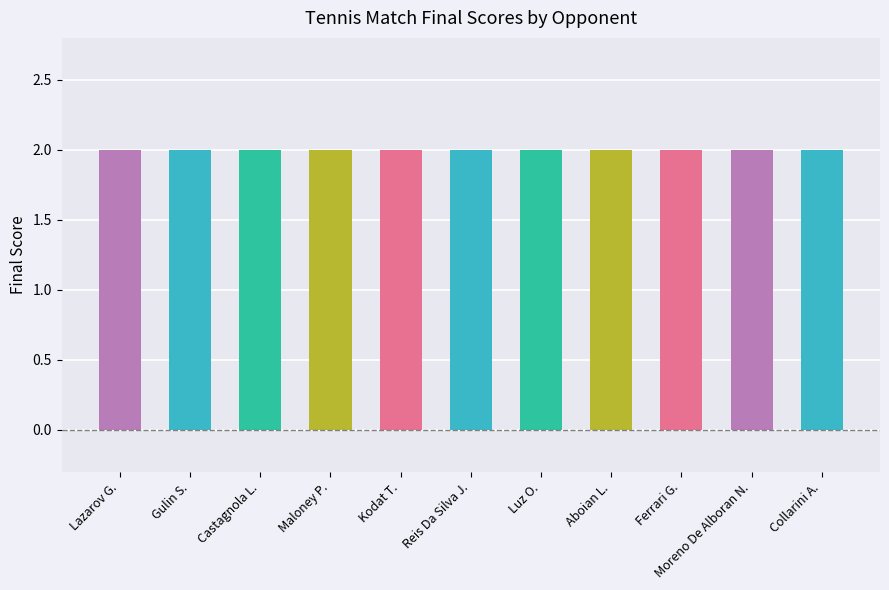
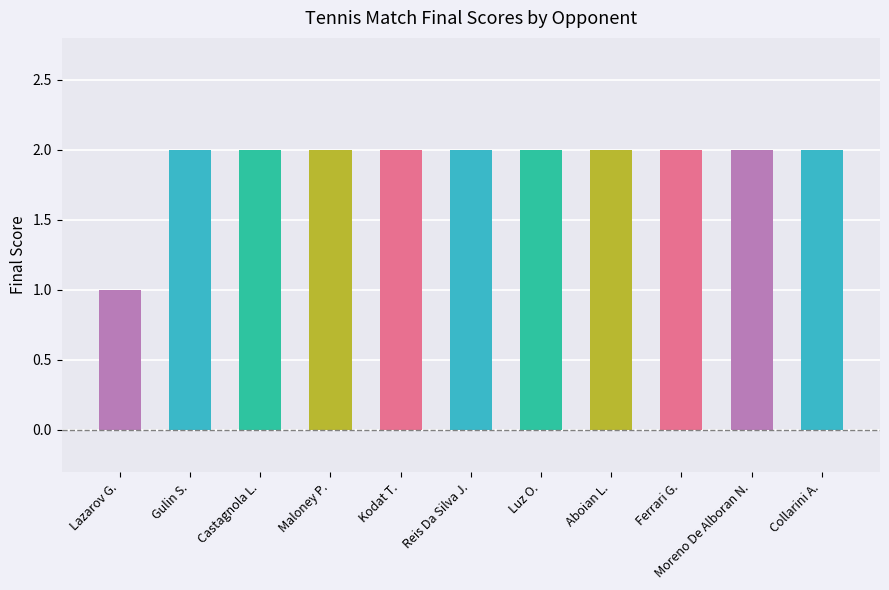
  {
-   "Lazarov G.": 2,
+   "Lazarov G.": 1,
    "Gulin S.": 2,
    "Castagnola L.": 2,
    "Maloney P.": 2,
    "Kodat T.": 2,
    "Reis Da Silva J.": 2,
    "Luz O.": 2,
    "Aboian L.": 2,
    "Ferrari G.": 2,
    "Moreno De Alboran N.": 2,
    "Collarini A.": 2
  }
